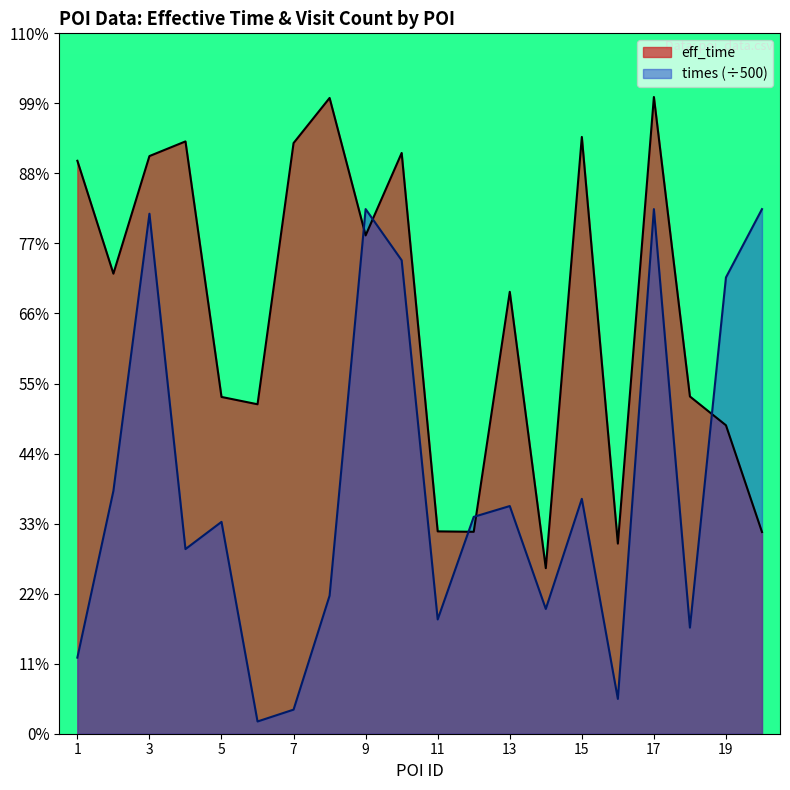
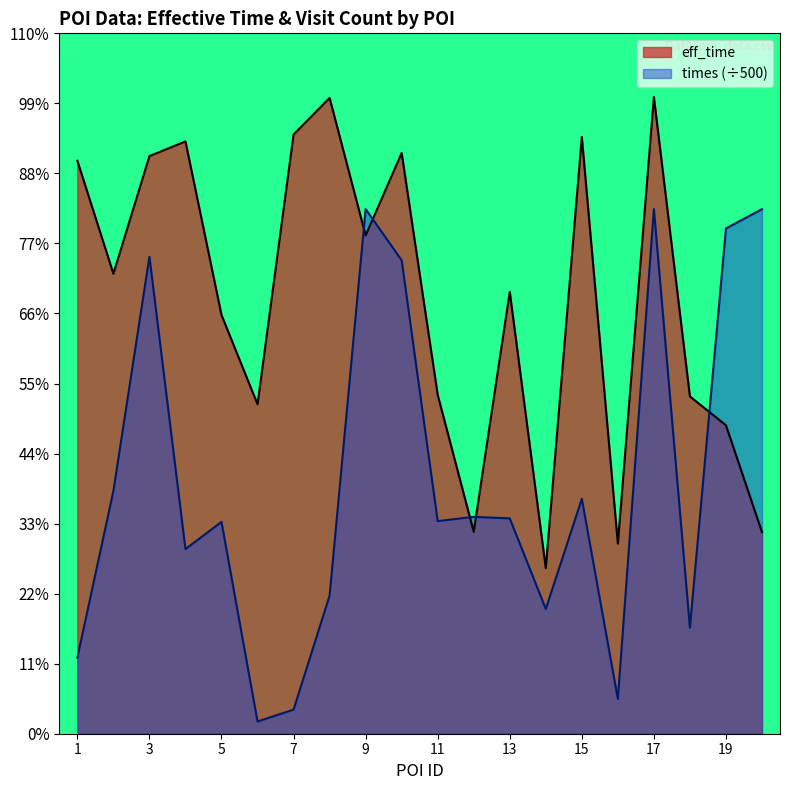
  {
    "eff_time": {
      "1": "90%",
      "3": "91%",
-     "5": "53%",
-     "7": "93%",
+     "5": "66%",
+     "7": "94%",
      "9": "78%",
-     "11": "32%",
+     "11": "53%",
      "13": "69%",
      "15": "94%",
      "17": "100%",
      "19": "48%"
    },
    "times (÷500)": {
      "1": "12%",
-     "3": "82%",
+     "3": "75%",
      "5": "33%",
      "7": "4%",
      "9": "82%",
-     "11": "18%",
-     "13": "36%",
+     "11": "33%",
+     "13": "34%",
      "15": "37%",
      "17": "82%",
-     "19": "72%"
+     "19": "79%"
    }
  }
